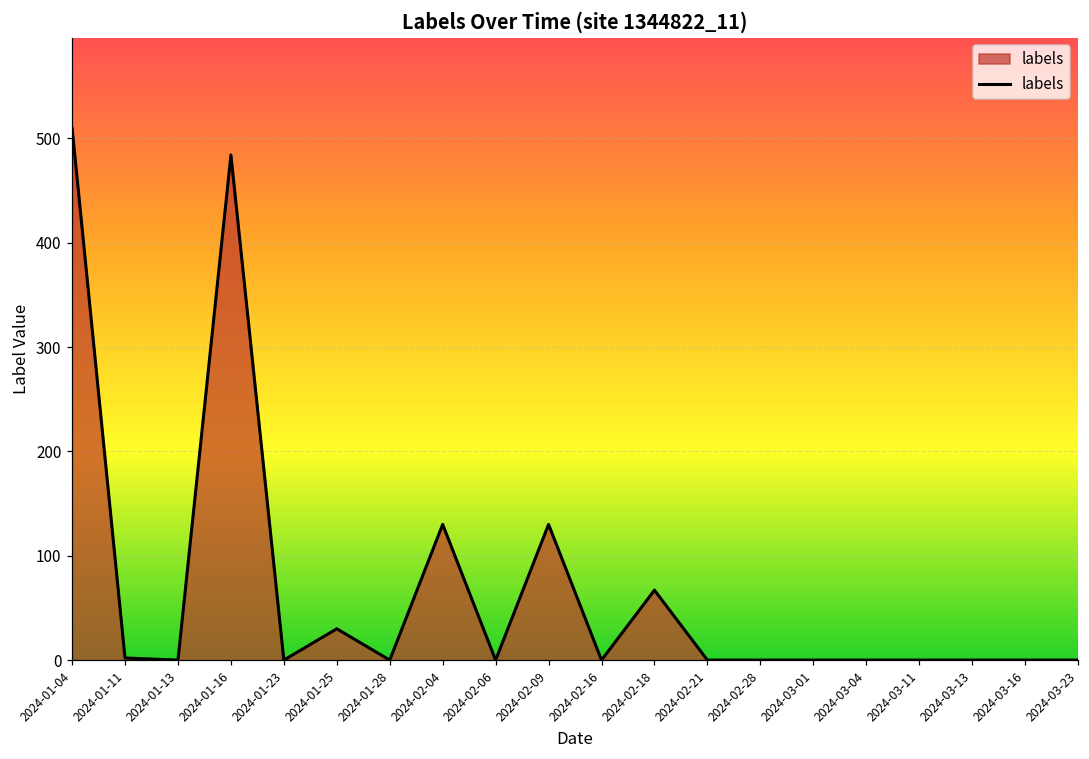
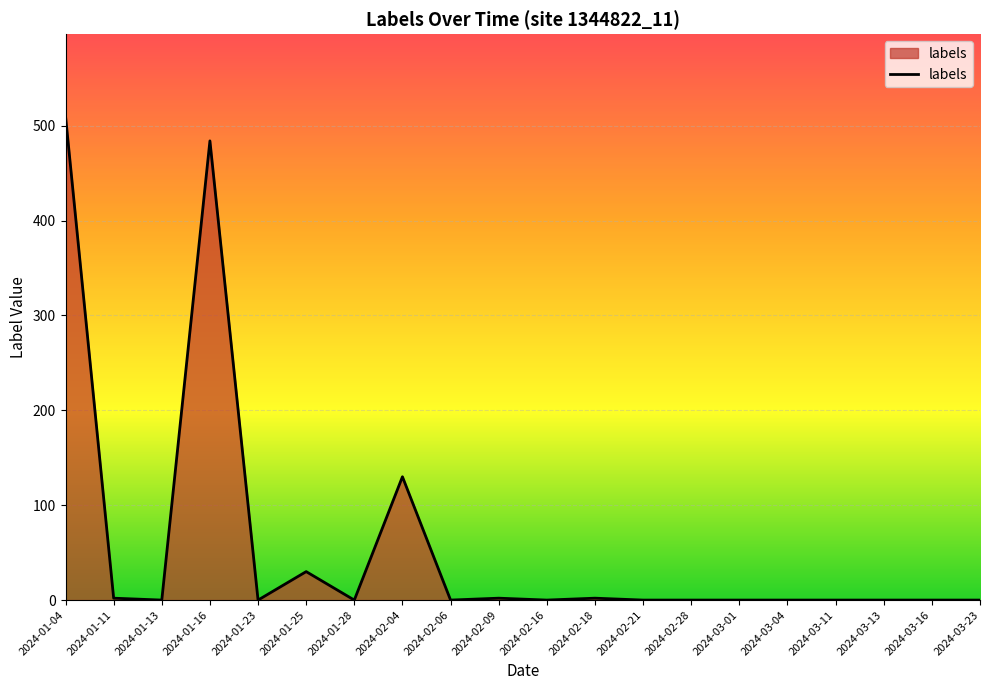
  {
    "2024-01-04": 510,
    "2024-01-11": 0,
    "2024-01-13": 0,
    "2024-01-16": 480,
    "2024-01-23": 0,
    "2024-01-25": 30,
    "2024-01-28": 0,
    "2024-02-04": 130,
    "2024-02-06": 0,
-   "2024-02-09": 130,
+   "2024-02-09": 0,
    "2024-02-16": 0,
-   "2024-02-18": 70,
+   "2024-02-18": 0,
    "2024-02-21": 0,
    "2024-02-28": 0,
    "2024-03-01": 0,
    "2024-03-04": 0,
    "2024-03-11": 0,
    "2024-03-13": 0,
    "2024-03-16": 0,
    "2024-03-23": 0
  }
